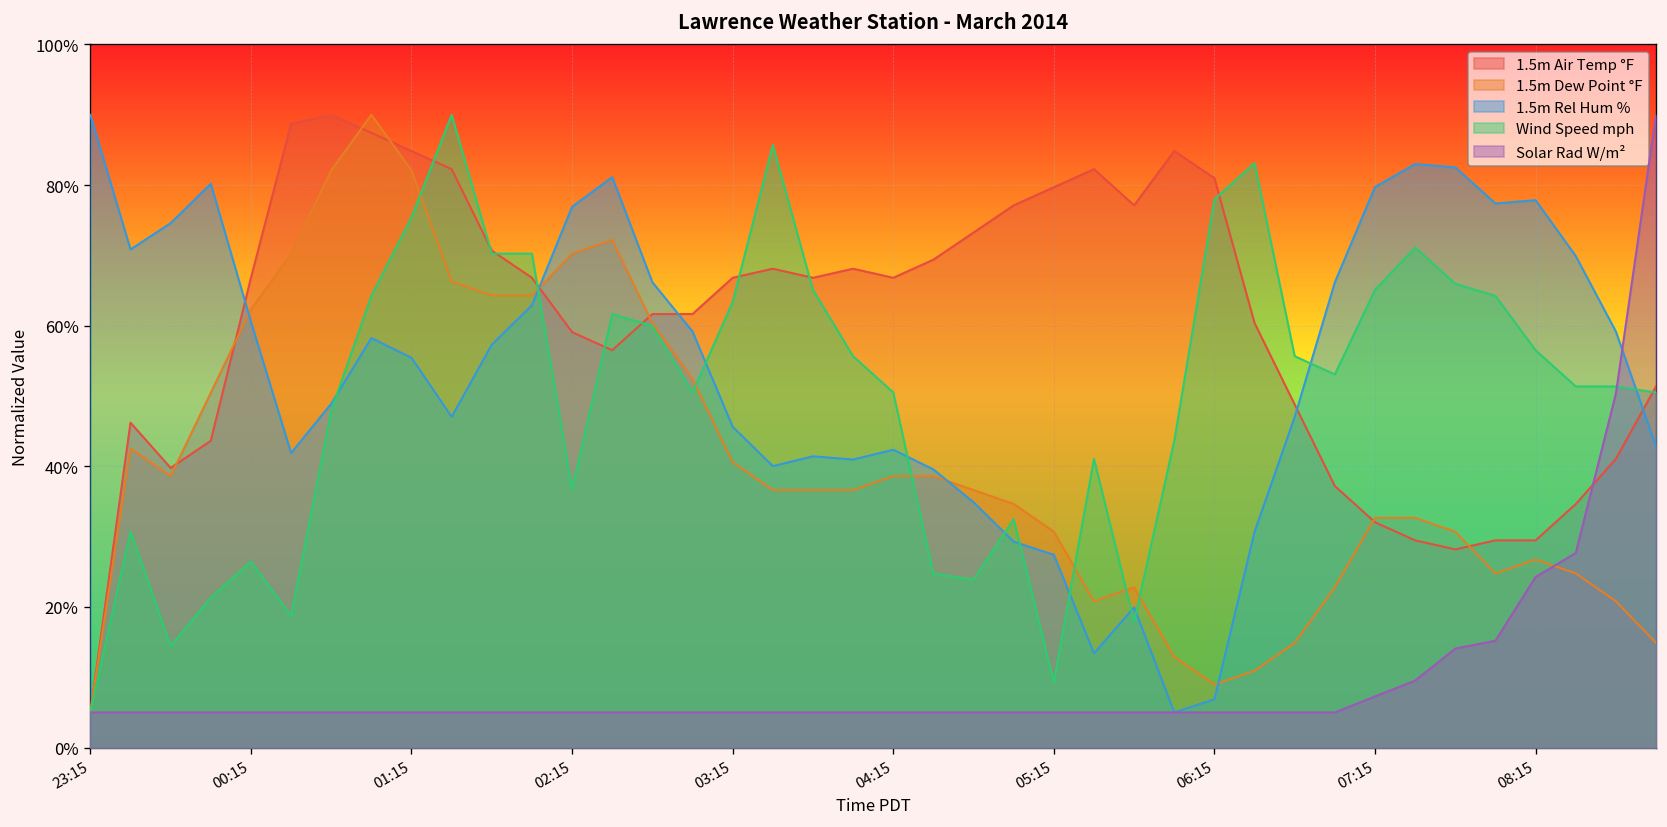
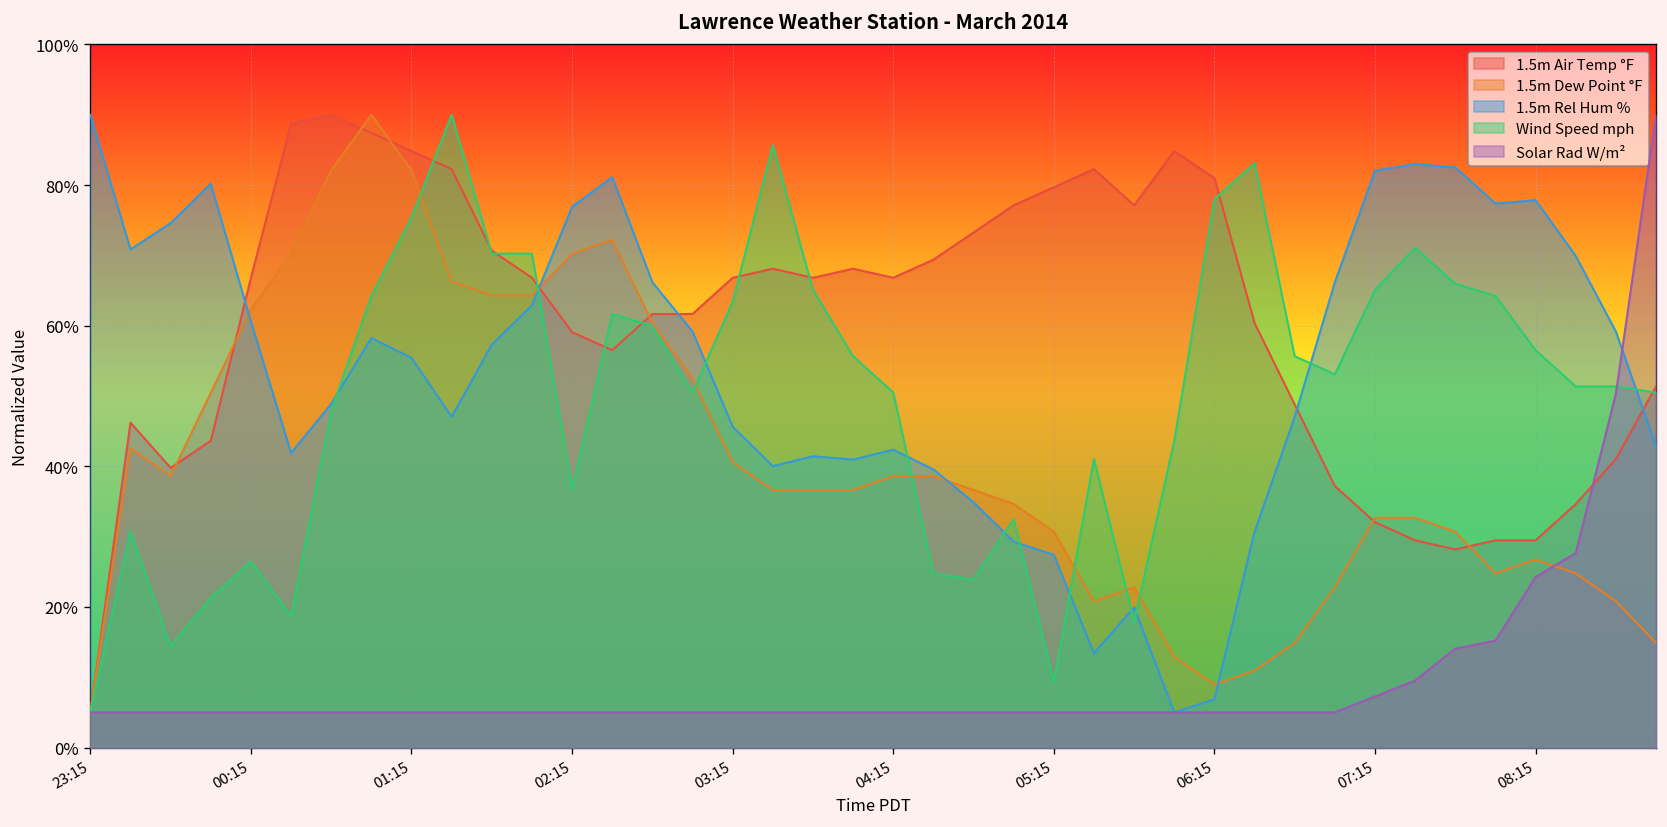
  {
    "1.5m Rel Hum %": {
      "23:15": "90%",
      "00:15": "61%",
      "01:15": "55%",
      "02:15": "77%",
      "03:15": "46%",
      "04:15": "42%",
      "05:15": "27%",
      "06:15": "7%",
-     "07:15": "80%",
+     "07:15": "82%",
      "08:15": "78%"
    },
    "Wind Speed mph": {
      "00:15": "26%",
      "01:15": "75%",
      "02:15": "37%",
      "03:15": "63%",
      "04:15": "51%",
      "05:15": "9%",
      "06:15": "78%",
      "07:15": "65%",
      "08:15": "57%"
    },
    "Solar Rad W/m²": {
      "00:15": "5%",
      "01:15": "5%",
      "02:15": "5%",
      "03:15": "5%",
      "04:15": "5%",
      "05:15": "5%",
      "06:15": "5%",
      "07:15": "7%",
      "08:15": "24%"
    }
  }
